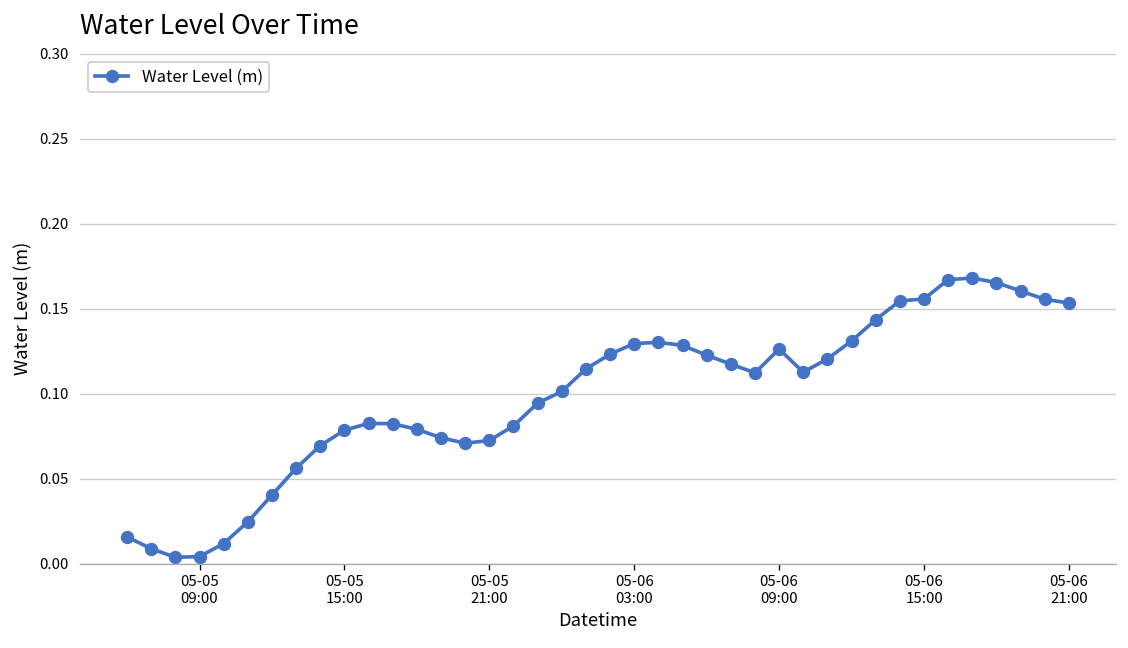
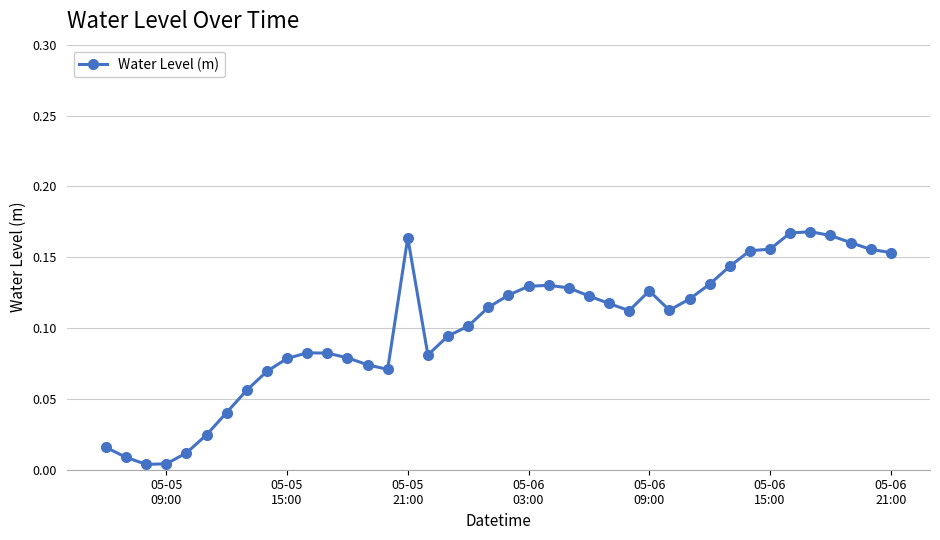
  {
    "05-05 09:00": 0.004,
    "05-05 15:00": 0.079,
-   "05-05 21:00": 0.072,
+   "05-05 21:00": 0.164,
    "05-06 03:00": 0.129,
    "05-06 09:00": 0.126,
    "05-06 15:00": 0.156,
    "05-06 21:00": 0.153
  }
